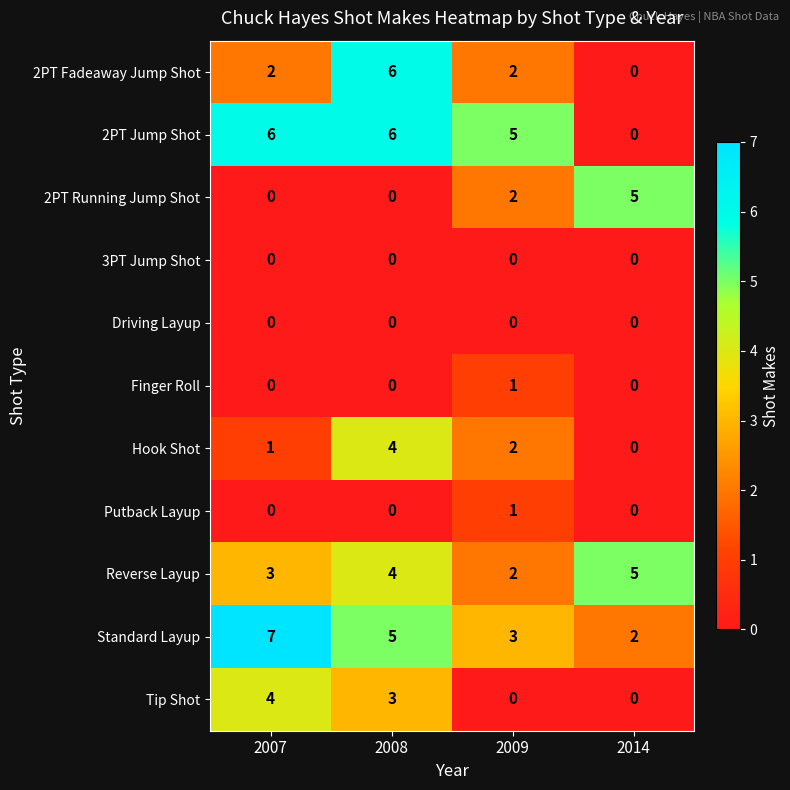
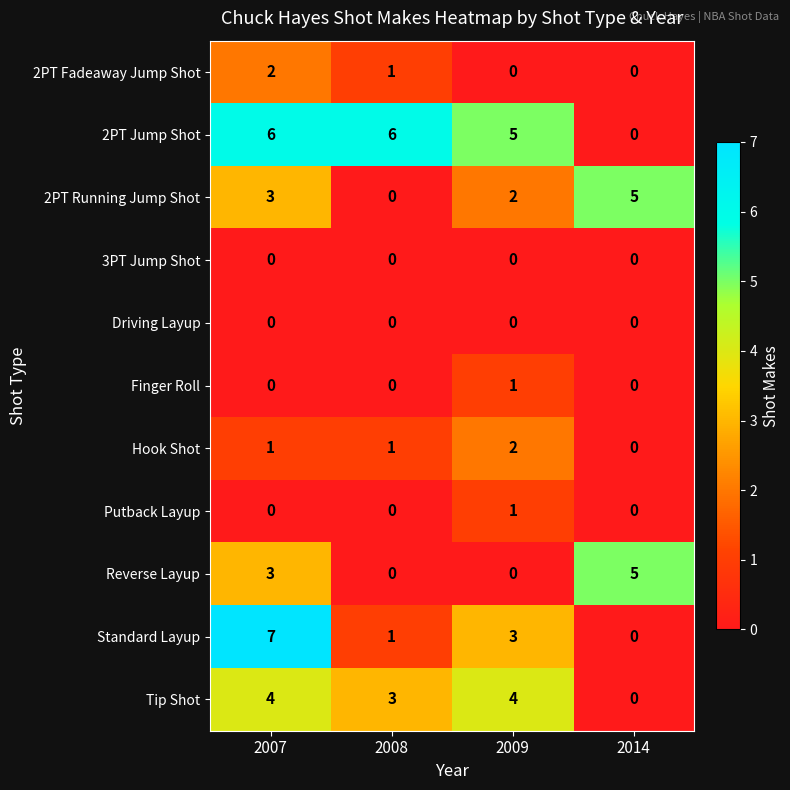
  {
    "2PT Fadeaway Jump Shot": {
      "2007": 2,
-     "2008": 6,
-     "2009": 2,
+     "2008": 1,
+     "2009": 0,
      "2014": 0
    },
    "2PT Jump Shot": {
      "2007": 6,
      "2008": 6,
      "2009": 5,
      "2014": 0
    },
    "2PT Running Jump Shot": {
-     "2007": 0,
+     "2007": 3,
      "2008": 0,
      "2009": 2,
      "2014": 5
    },
    "3PT Jump Shot": {
      "2007": 0,
      "2008": 0,
      "2009": 0,
      "2014": 0
    },
    "Driving Layup": {
      "2007": 0,
      "2008": 0,
      "2009": 0,
      "2014": 0
    },
    "Finger Roll": {
      "2007": 0,
      "2008": 0,
      "2009": 1,
      "2014": 0
    },
    "Hook Shot": {
      "2007": 1,
-     "2008": 4,
+     "2008": 1,
      "2009": 2,
      "2014": 0
    },
    "Putback Layup": {
      "2007": 0,
      "2008": 0,
      "2009": 1,
      "2014": 0
    },
    "Reverse Layup": {
      "2007": 3,
-     "2008": 4,
-     "2009": 2,
+     "2008": 0,
+     "2009": 0,
      "2014": 5
    },
    "Standard Layup": {
      "2007": 7,
-     "2008": 5,
+     "2008": 1,
      "2009": 3,
-     "2014": 2
+     "2014": 0
    },
    "Tip Shot": {
      "2007": 4,
      "2008": 3,
-     "2009": 0,
+     "2009": 4,
      "2014": 0
    }
  }
